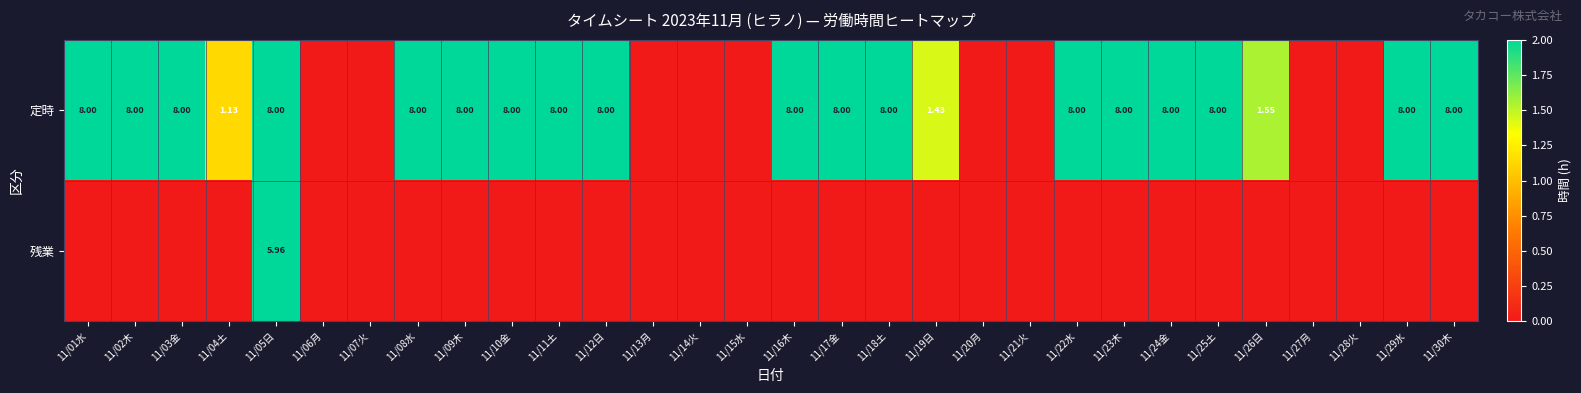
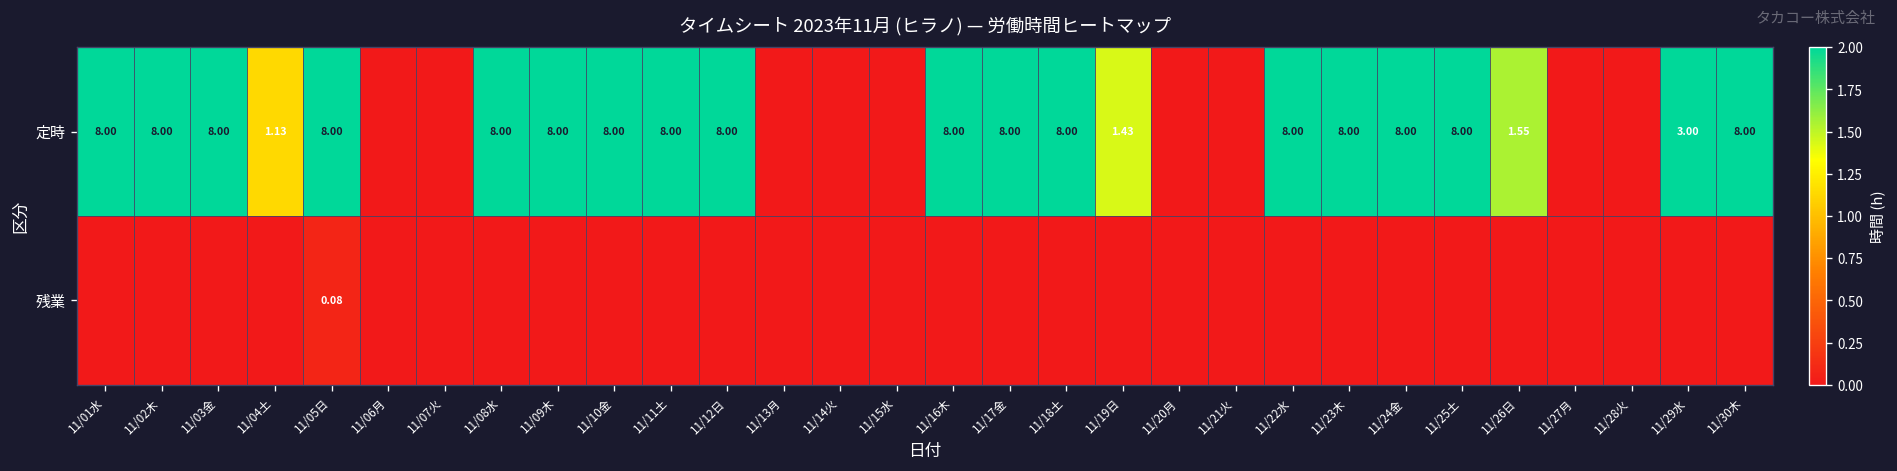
  {
    "定時": {
      "11/01水": 8.00,
      "11/02木": 8.00,
      "11/03金": 8.00,
      "11/04土": 1.13,
      "11/05日": 8.00,
      "11/08水": 8.00,
      "11/09木": 8.00,
      "11/10金": 8.00,
      "11/11土": 8.00,
      "11/12日": 8.00,
      "11/16木": 8.00,
      "11/17金": 8.00,
      "11/18土": 8.00,
      "11/19日": 1.43,
      "11/22水": 8.00,
      "11/23木": 8.00,
      "11/24金": 8.00,
      "11/25土": 8.00,
      "11/26日": 1.55,
-     "11/29水": 8.00,
+     "11/29水": 3.00,
      "11/30木": 8.00
    },
    "残業": {
-     "11/05日": 5.96
+     "11/05日": 0.08
    }
  }
